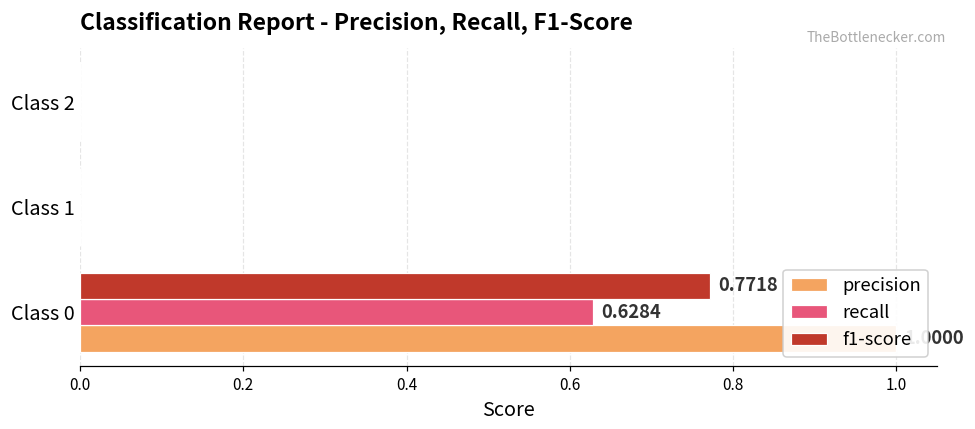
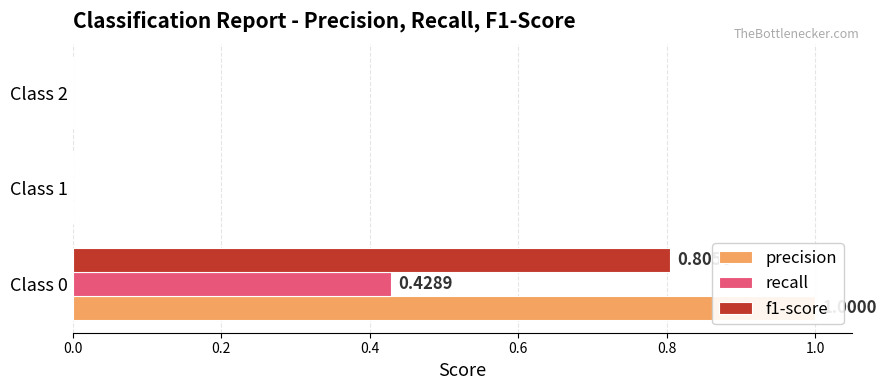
  {
    "precision": {
      "Class 2": 0.00,
      "Class 1": 0.00
    },
    "recall": {
-     "Class 0": 0.6284
+     "Class 0": 0.4289
    },
    "f1-score": {
      "Class 2": 0.00,
      "Class 1": 0.00,
-     "Class 0": 0.77
+     "Class 0": 0.81
    }
  }
